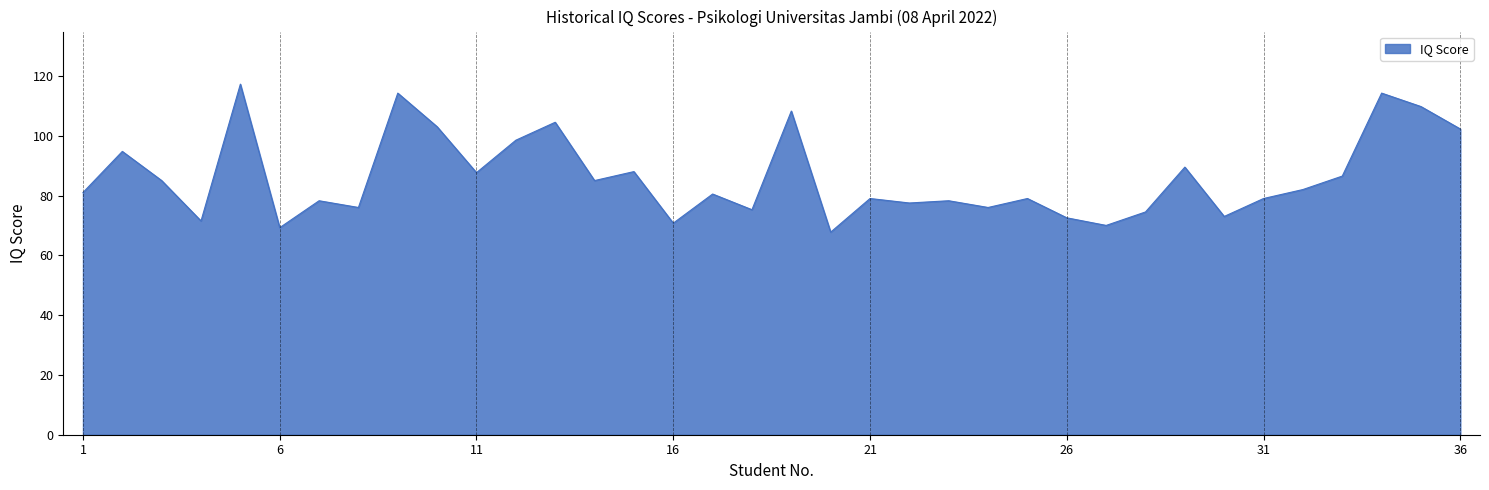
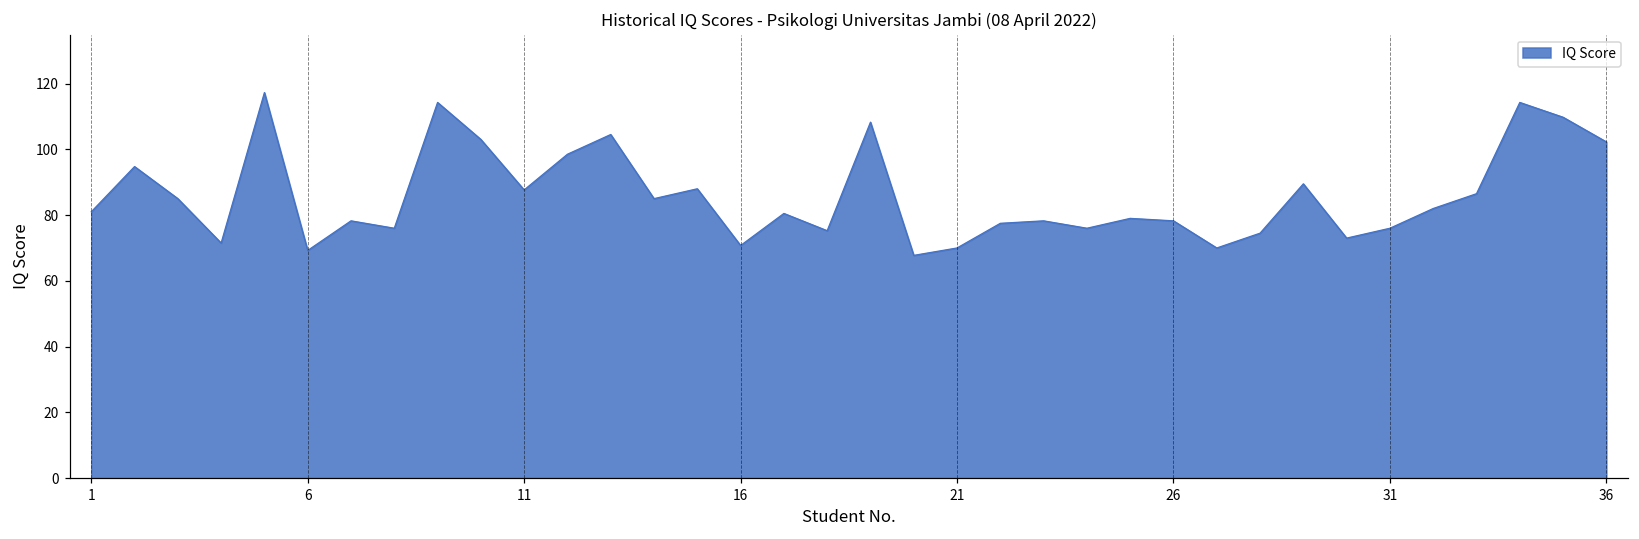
  {
    "1": 81,
    "6": 69,
    "11": 88,
    "16": 71,
-   "21": 79,
-   "26": 73,
-   "31": 79,
+   "21": 70,
+   "26": 78,
+   "31": 76,
    "36": 102
  }
